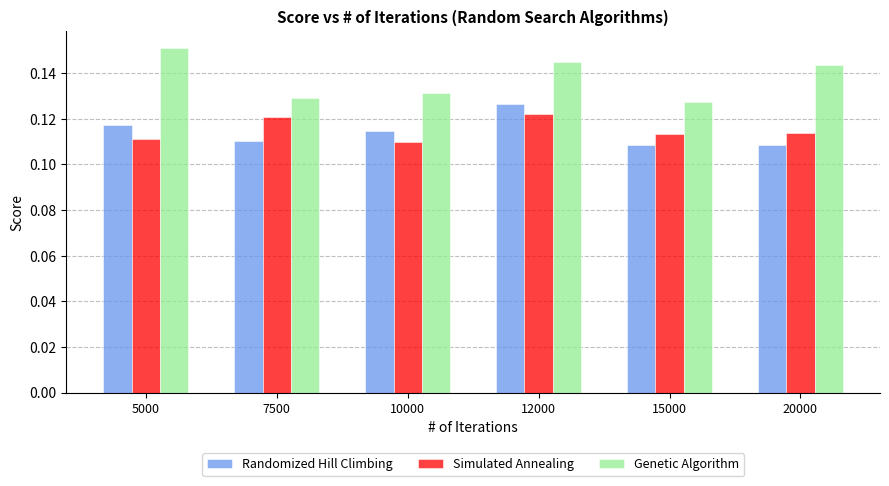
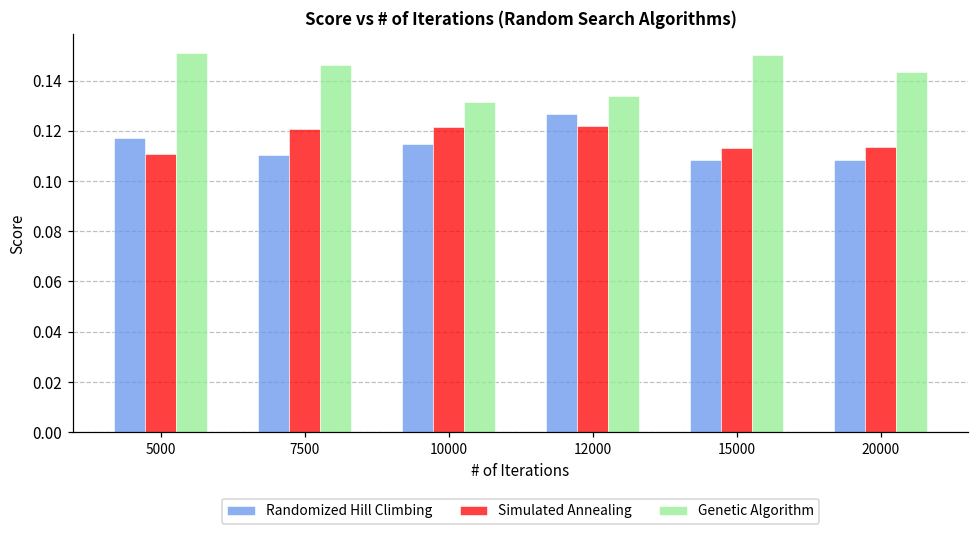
  {
    "Randomized Hill Climbing": {
      "5000": 0.117,
      "7500": 0.110,
      "10000": 0.115,
      "12000": 0.127,
      "15000": 0.108,
      "20000": 0.108
    },
    "Simulated Annealing": {
      "5000": 0.111,
      "7500": 0.121,
-     "10000": 0.110,
+     "10000": 0.121,
      "12000": 0.122,
      "15000": 0.113,
      "20000": 0.113
    },
    "Genetic Algorithm": {
      "5000": 0.151,
-     "7500": 0.129,
+     "7500": 0.146,
      "10000": 0.131,
-     "12000": 0.145,
-     "15000": 0.127,
+     "12000": 0.134,
+     "15000": 0.150,
      "20000": 0.143
    }
  }
